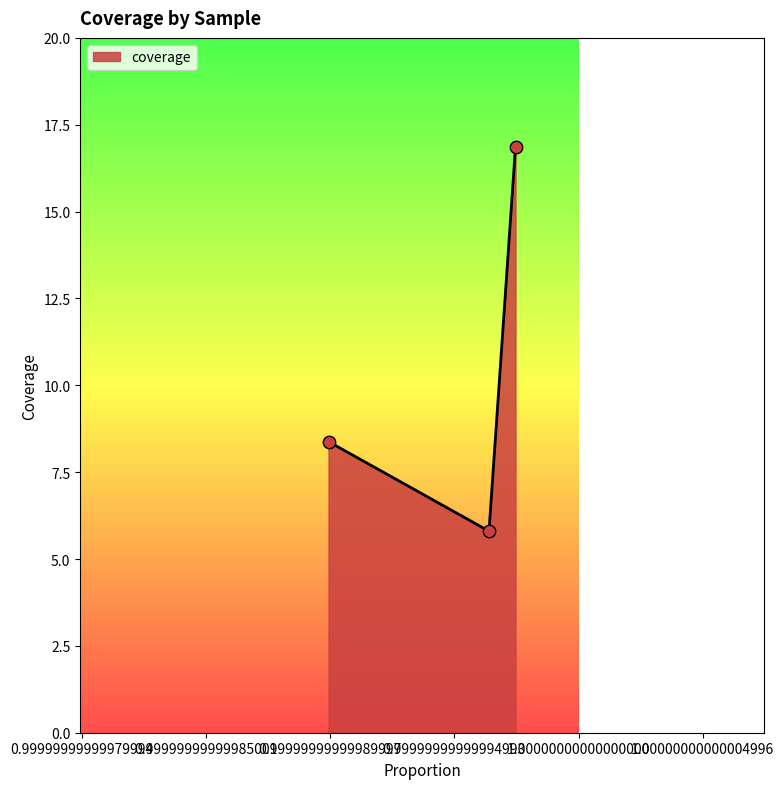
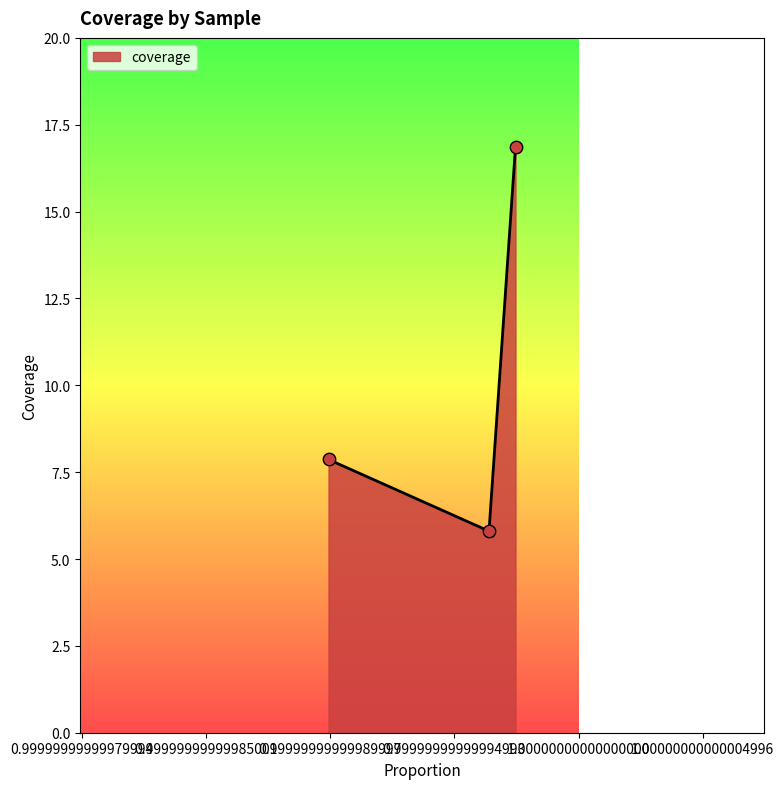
  {
-   "0.99999999999989997": 8.4
+   "0.99999999999989997": 7.9
  }
